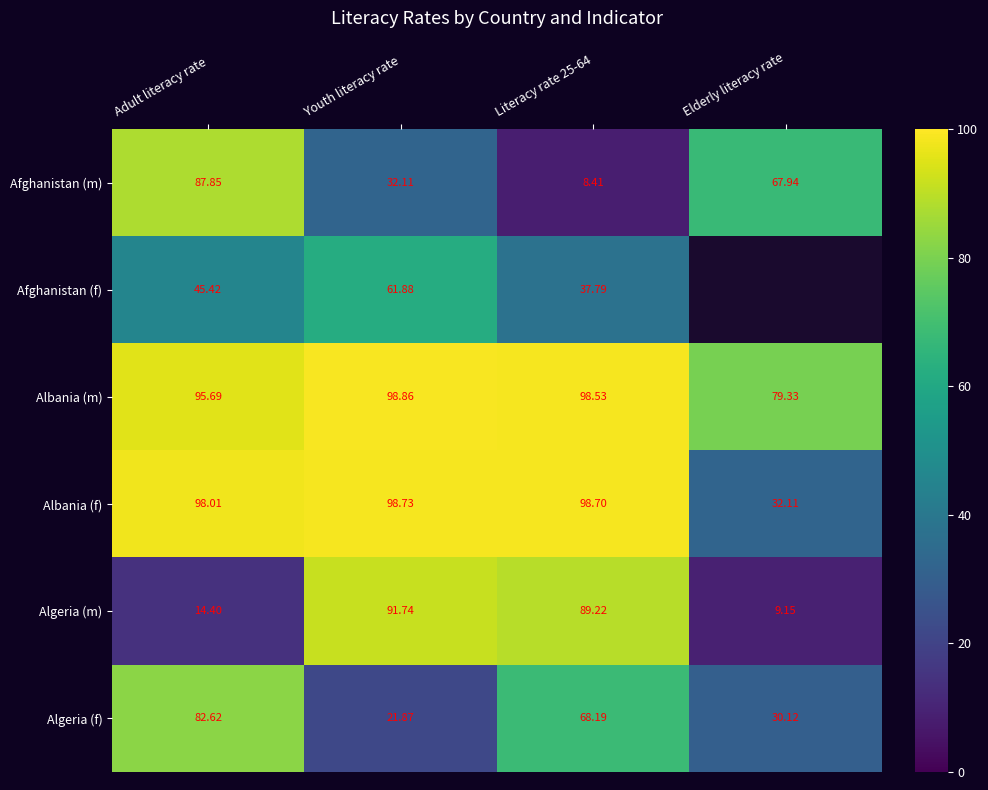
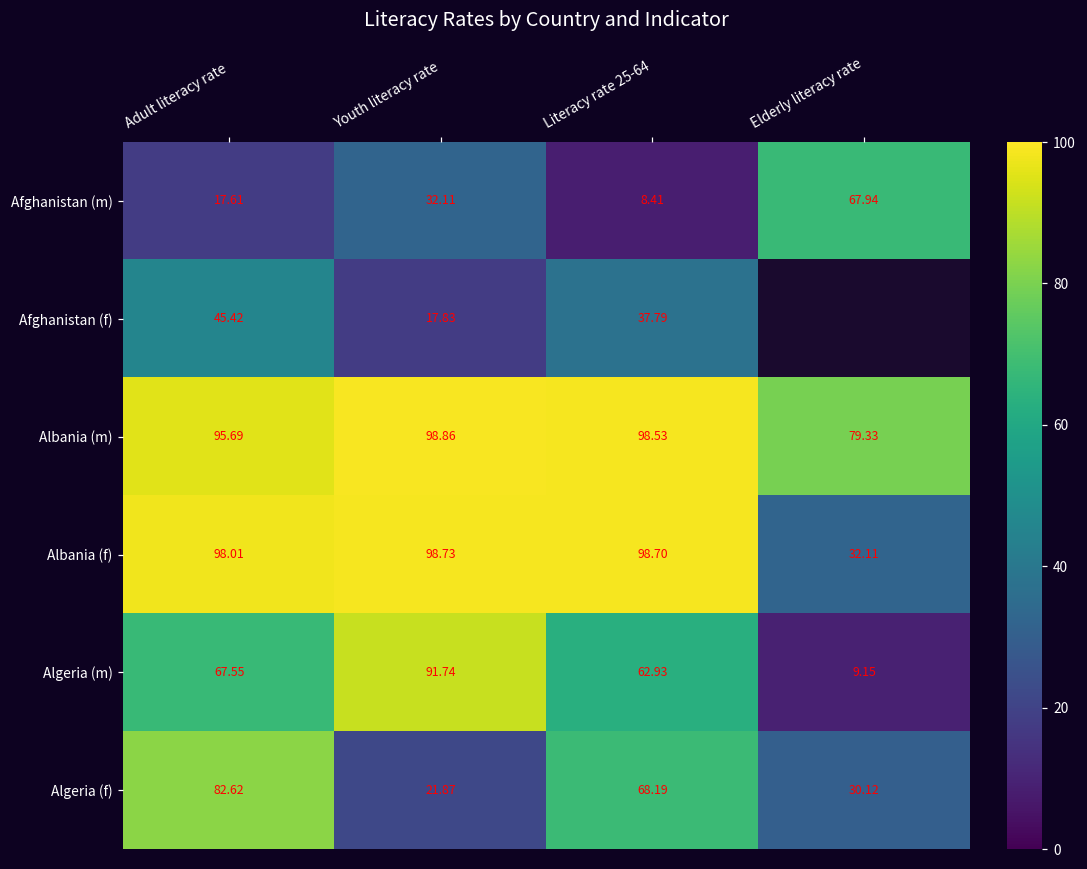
  {
    "Afghanistan (m)": {
-     "Adult literacy rate": 87.85,
+     "Adult literacy rate": 17.61,
      "Youth literacy rate": 32.11,
      "Literacy rate 25-64": 8.41,
      "Elderly literacy rate": 67.94
    },
    "Afghanistan (f)": {
      "Adult literacy rate": 45.42,
-     "Youth literacy rate": 61.88,
+     "Youth literacy rate": 17.83,
      "Literacy rate 25-64": 37.79
    },
    "Albania (m)": {
      "Adult literacy rate": 95.69,
      "Youth literacy rate": 98.86,
      "Literacy rate 25-64": 98.53,
      "Elderly literacy rate": 79.33
    },
    "Albania (f)": {
      "Adult literacy rate": 98.01,
      "Youth literacy rate": 98.73,
      "Literacy rate 25-64": 98.70,
      "Elderly literacy rate": 32.11
    },
    "Algeria (m)": {
-     "Adult literacy rate": 14.40,
+     "Adult literacy rate": 67.55,
      "Youth literacy rate": 91.74,
-     "Literacy rate 25-64": 89.22,
+     "Literacy rate 25-64": 62.93,
      "Elderly literacy rate": 9.15
    },
    "Algeria (f)": {
      "Adult literacy rate": 82.62,
      "Youth literacy rate": 21.87,
      "Literacy rate 25-64": 68.19,
      "Elderly literacy rate": 30.12
    }
  }
